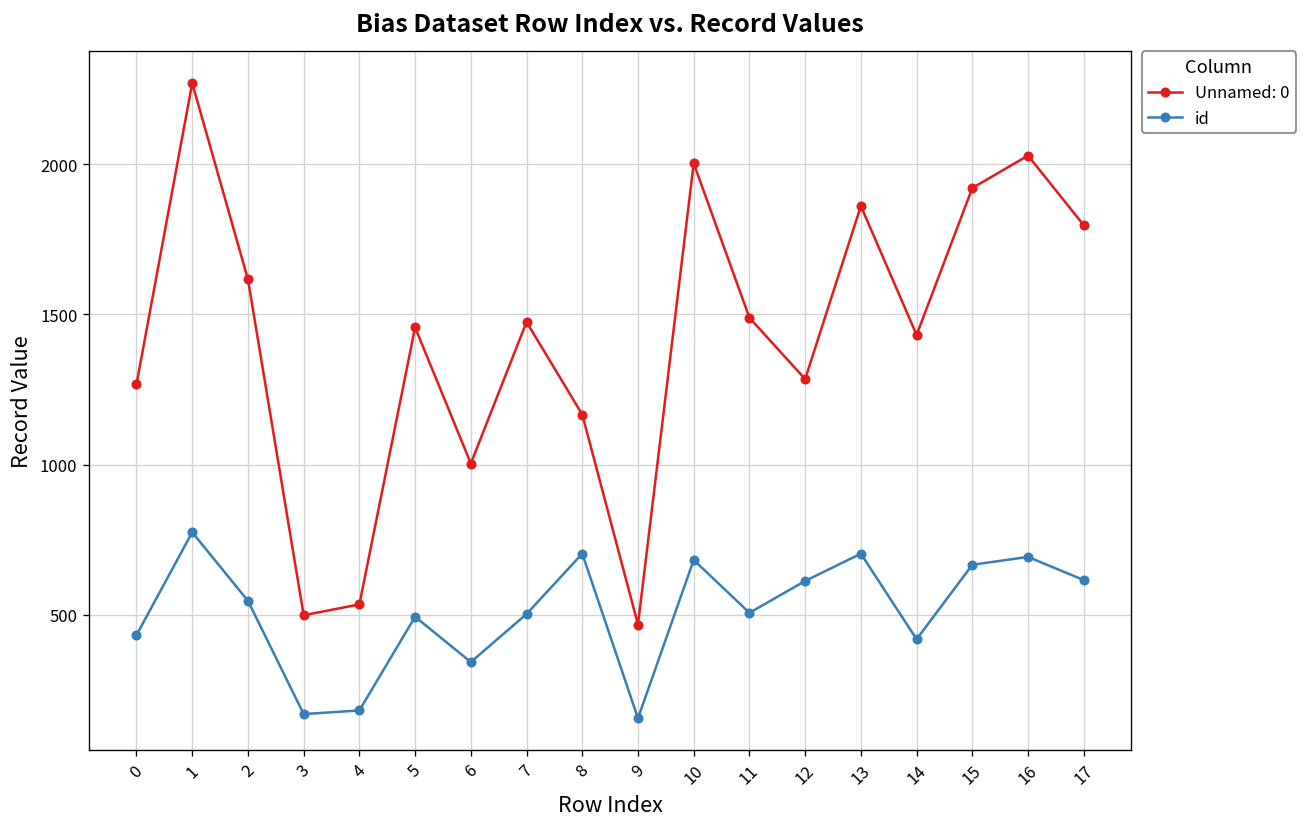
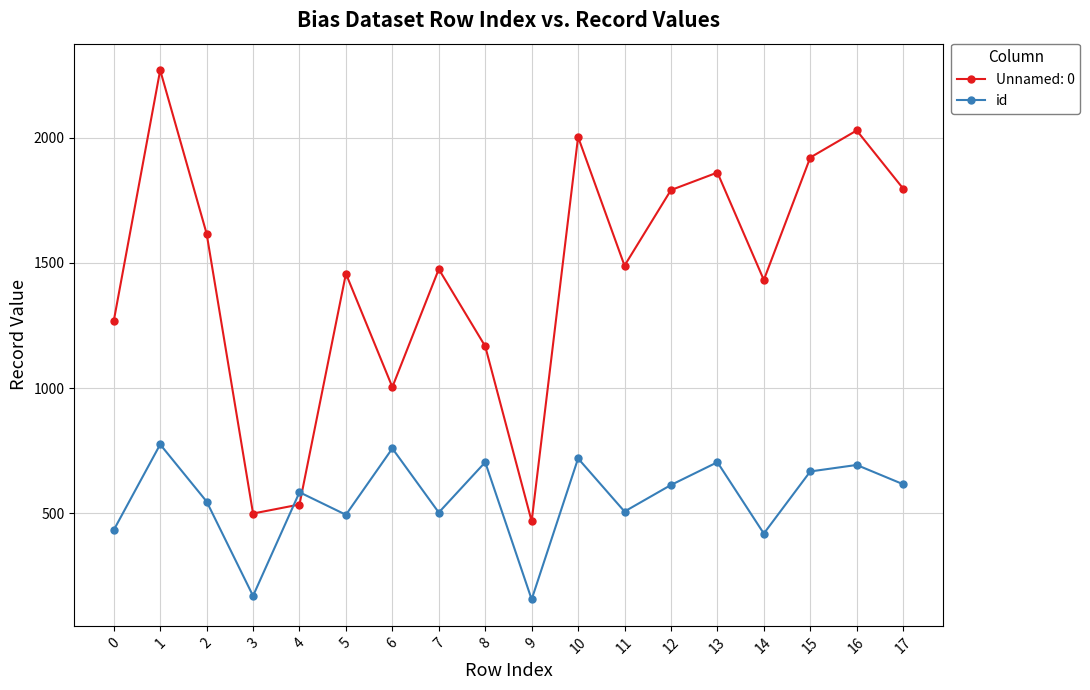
  {
    "Unnamed: 0": {
      "0": 1270,
      "1": 2270,
      "2": 1620,
      "3": 500,
      "4": 540,
      "5": 1460,
      "6": 1000,
      "7": 1480,
      "8": 1170,
      "9": 470,
      "10": 2000,
      "11": 1490,
-     "12": 1290,
+     "12": 1790,
      "13": 1860,
      "14": 1430,
      "15": 1920,
      "16": 2030,
      "17": 1800
    },
    "id": {
      "0": 430,
      "1": 780,
      "2": 550,
      "3": 170,
-     "4": 180,
+     "4": 580,
      "5": 490,
-     "6": 340,
+     "6": 760,
      "7": 500,
      "8": 700,
      "9": 160,
-     "10": 680,
+     "10": 720,
      "11": 510,
      "12": 610,
      "13": 700,
      "14": 420,
      "15": 670,
      "16": 690,
      "17": 620
    }
  }
